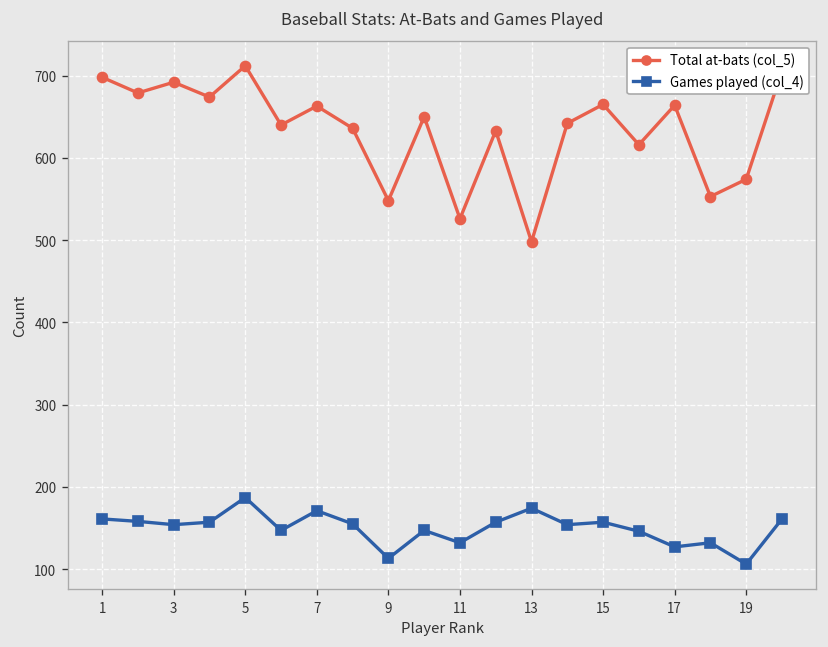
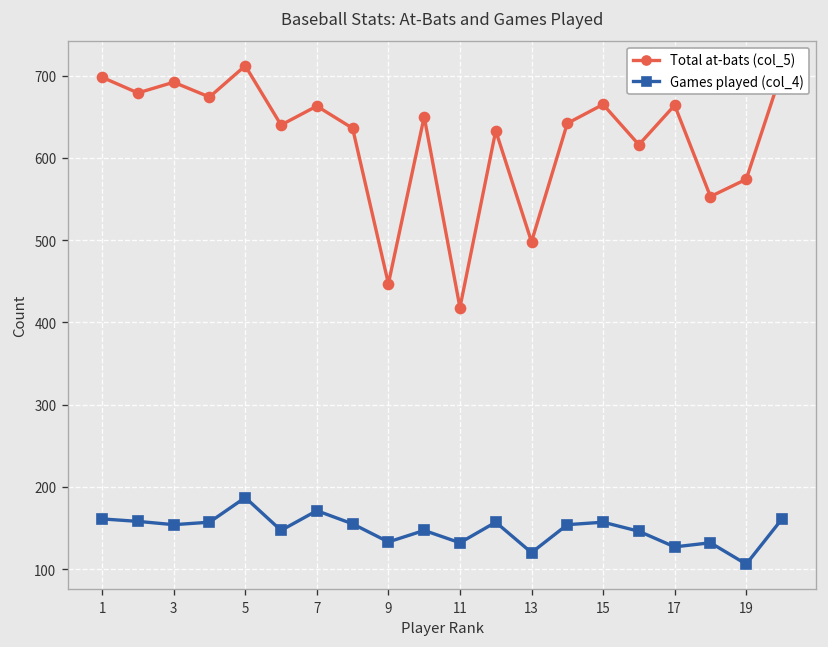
  {
    "Total at-bats (col_5)": {
      "1": 700,
      "3": 690,
      "5": 710,
      "7": 660,
-     "9": 550,
-     "11": 530,
+     "9": 450,
+     "11": 420,
      "13": 500,
      "15": 670,
      "17": 660,
      "19": 570
    },
    "Games played (col_4)": {
      "1": 160,
      "3": 150,
      "5": 190,
      "7": 170,
-     "9": 110,
+     "9": 130,
      "11": 130,
-     "13": 170,
+     "13": 120,
      "15": 160,
      "17": 130,
      "19": 110
    }
  }
